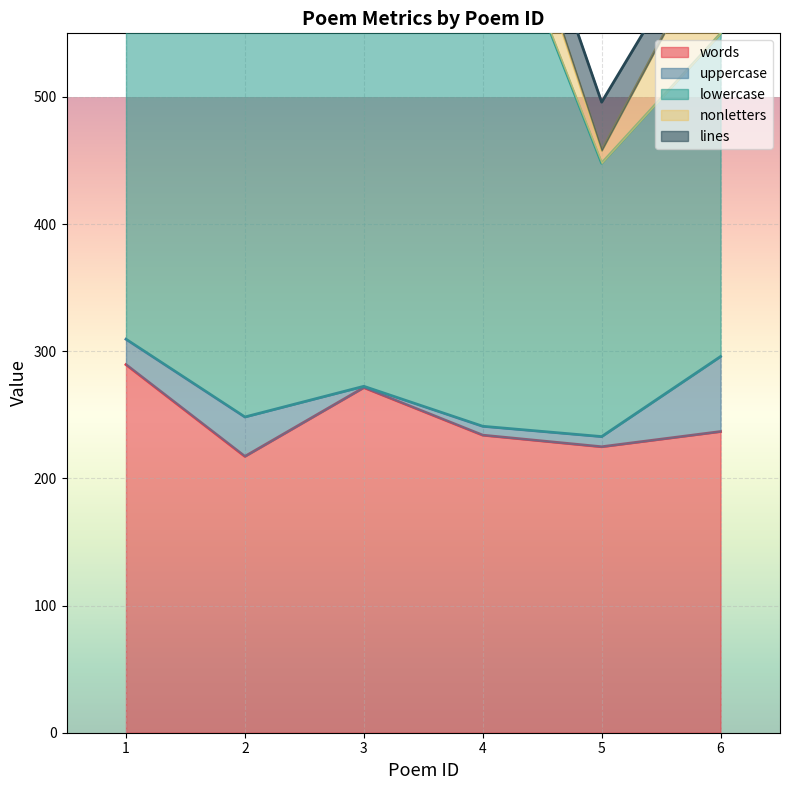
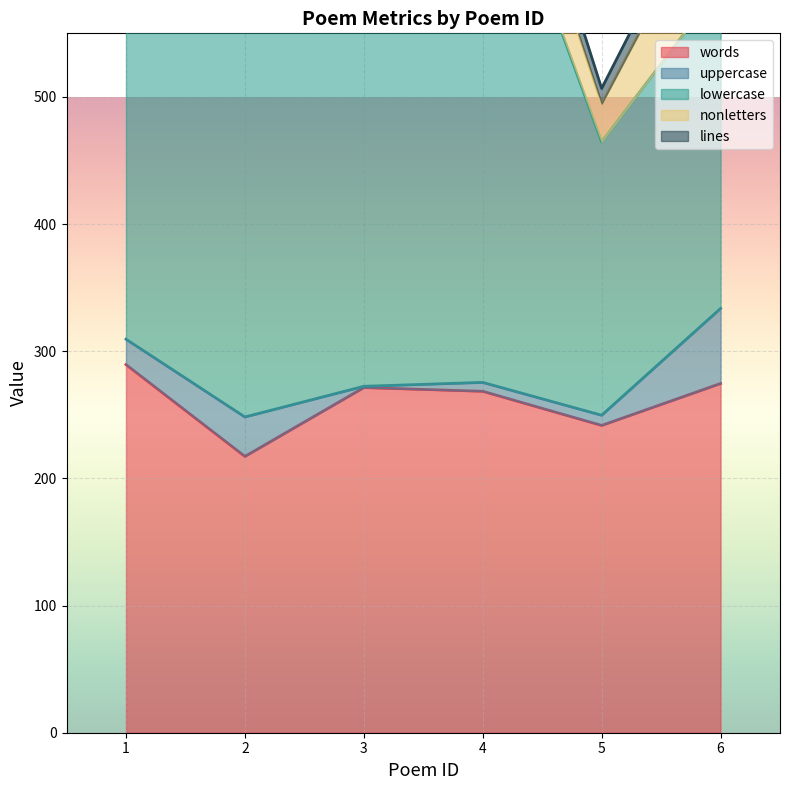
  {
    "words": {
      "1": 289,
      "2": 217,
-     "4": 234,
-     "5": 225,
-     "6": 237
+     "4": 269,
+     "5": 242,
+     "6": 275
    },
    "nonletters": {
-     "5": 10
+     "5": 30
    },
    "lines": {
-     "5": 38
+     "5": 12
    }
  }
